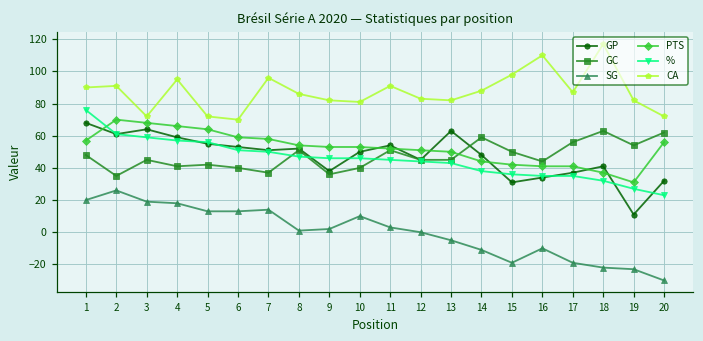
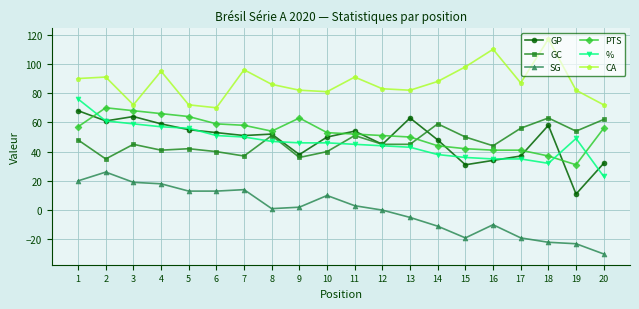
  {
    "GP": {
      "1": 68,
      "3": 64,
      "4": 59,
      "6": 53,
      "9": 38,
      "10": 50,
      "11": 54,
      "13": 63,
      "14": 48,
      "15": 31,
      "17": 37,
-     "18": 41,
+     "18": 58,
      "19": 11,
      "20": 32
    },
    "PTS": {
      "1": 57,
      "2": 70,
      "3": 68,
      "4": 66,
      "5": 64,
      "6": 59,
      "7": 58,
      "8": 54,
-     "9": 53,
+     "9": 63,
      "10": 53,
      "12": 51,
      "13": 50,
      "14": 44,
      "15": 42,
      "16": 41,
      "17": 41,
      "18": 37,
      "19": 31,
      "20": 56
    },
    "%": {
      "1": 76,
      "3": 59,
      "4": 57,
      "6": 51,
      "8": 47,
      "9": 46,
      "10": 46,
      "11": 45,
      "13": 43,
      "14": 38,
      "15": 36,
      "17": 35,
      "18": 32,
-     "19": 27,
+     "19": 49,
      "20": 23
    },
    "CA": {
      "1": 90,
      "2": 91,
      "3": 72,
      "4": 95,
      "5": 72,
      "6": 70,
      "7": 96,
      "8": 86,
      "9": 82,
      "10": 81,
      "11": 91,
      "12": 83,
      "13": 82,
      "14": 88,
      "15": 98,
      "16": 110,
      "17": 87,
      "19": 82,
      "20": 72
    }
  }
